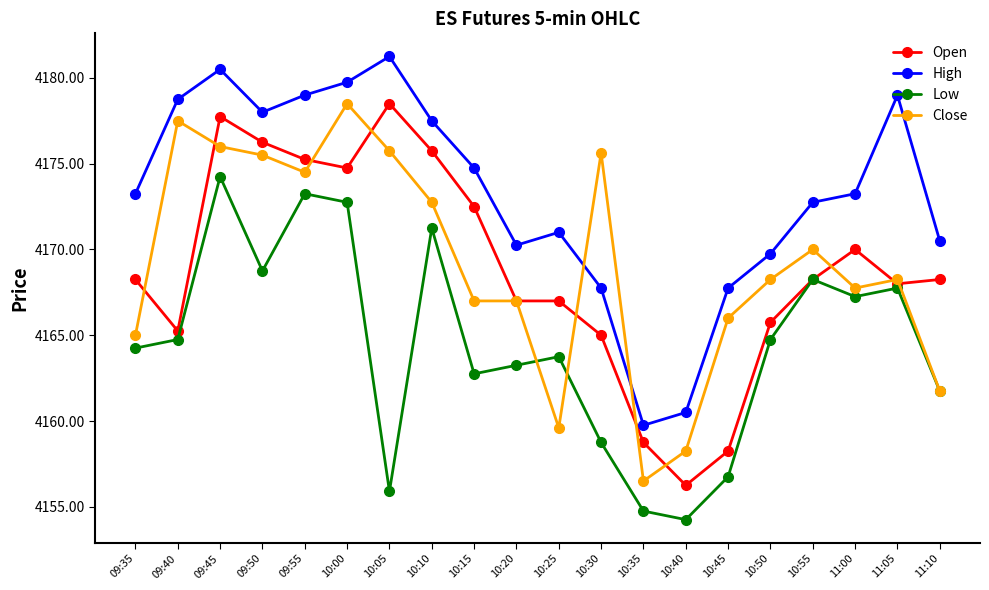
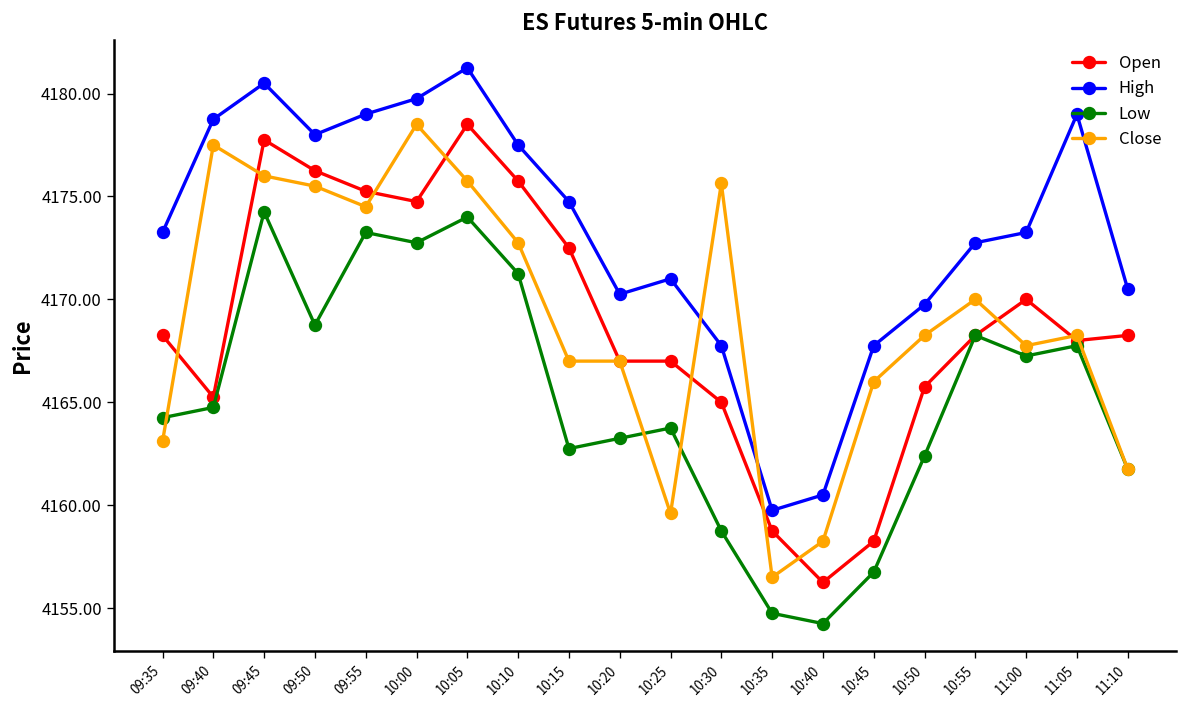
  {
    "Open": {
      "09:35": 4168.3,
      "09:40": 4165.3,
      "09:45": 4177.8,
      "09:50": 4176.3,
      "09:55": 4175.3,
      "10:00": 4174.8,
      "10:05": 4178.5,
      "10:10": 4175.8,
      "10:15": 4172.5,
      "10:25": 4167.0,
      "10:30": 4165.0,
      "10:35": 4158.8,
      "10:40": 4156.3,
      "10:45": 4158.3,
      "10:50": 4165.8,
      "11:00": 4170.0,
      "11:05": 4168.0,
      "11:10": 4168.3
    },
    "High": {
      "09:35": 4173.3,
      "09:40": 4178.8,
      "09:45": 4180.5,
      "09:50": 4178.0,
      "09:55": 4179.0,
      "10:00": 4179.8,
      "10:05": 4181.3,
      "10:10": 4177.5,
      "10:15": 4174.8,
      "10:20": 4170.3,
      "10:25": 4171.0,
      "10:30": 4167.8,
      "10:35": 4159.8,
      "10:40": 4160.5,
      "10:45": 4167.8,
      "10:50": 4169.8,
      "10:55": 4172.8,
      "11:00": 4173.3,
      "11:05": 4179.0,
      "11:10": 4170.5
    },
    "Low": {
      "09:35": 4164.3,
      "09:40": 4164.8,
      "09:45": 4174.3,
      "09:50": 4168.8,
      "09:55": 4173.3,
      "10:00": 4172.8,
-     "10:05": 4155.9,
+     "10:05": 4174.0,
      "10:10": 4171.3,
      "10:15": 4162.8,
      "10:20": 4163.3,
      "10:25": 4163.8,
      "10:30": 4158.8,
      "10:35": 4154.8,
      "10:40": 4154.3,
      "10:45": 4156.8,
-     "10:50": 4164.8,
+     "10:50": 4162.4,
      "11:00": 4167.3,
      "11:05": 4167.8
    },
    "Close": {
-     "09:35": 4165.0,
+     "09:35": 4163.1,
      "09:40": 4177.5,
      "09:45": 4176.0,
      "09:50": 4175.5,
      "09:55": 4174.5,
      "10:00": 4178.5,
      "10:05": 4175.8,
      "10:10": 4172.8,
      "10:15": 4167.0,
      "10:25": 4159.6,
      "10:30": 4175.6,
      "10:35": 4156.5,
      "10:40": 4158.3,
      "10:45": 4166.0,
      "10:50": 4168.3,
      "10:55": 4170.0,
      "11:00": 4167.8,
      "11:05": 4168.3
    }
  }
